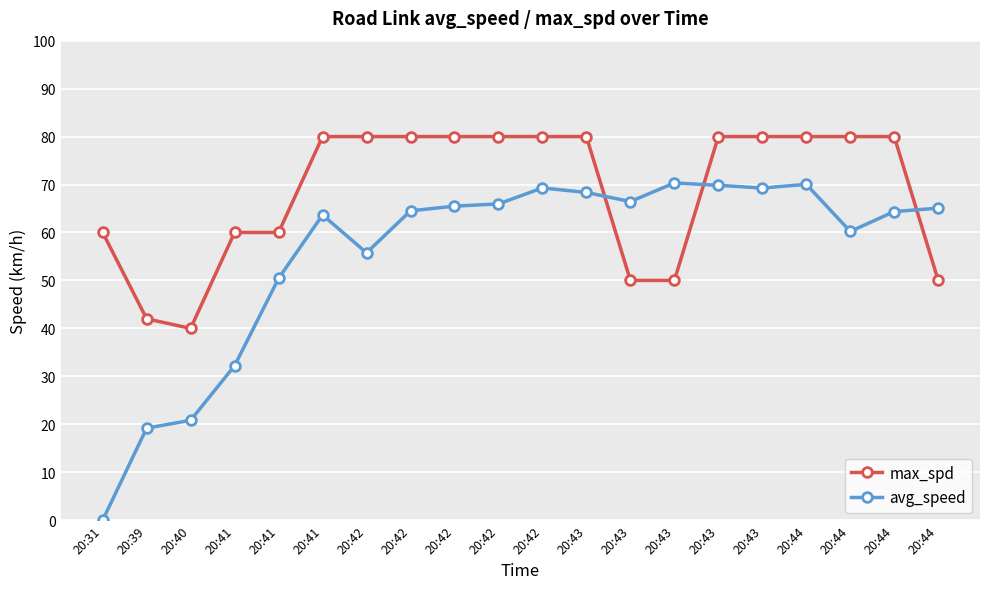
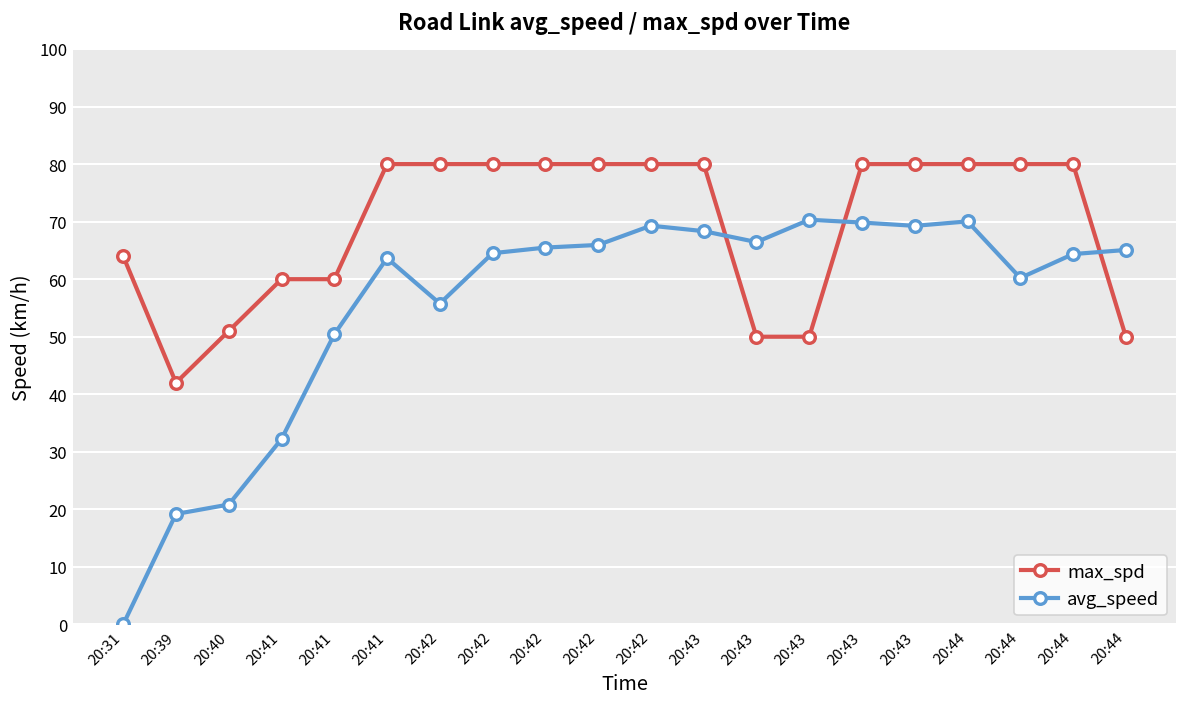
  {
    "max_spd": {
-     "20:31": 60,
+     "20:31": 64,
      "20:39": 42,
-     "20:40": 40
+     "20:40": 51
    },
    "avg_speed": {
      "20:31": 0,
      "20:39": 19,
      "20:40": 21
    }
  }
